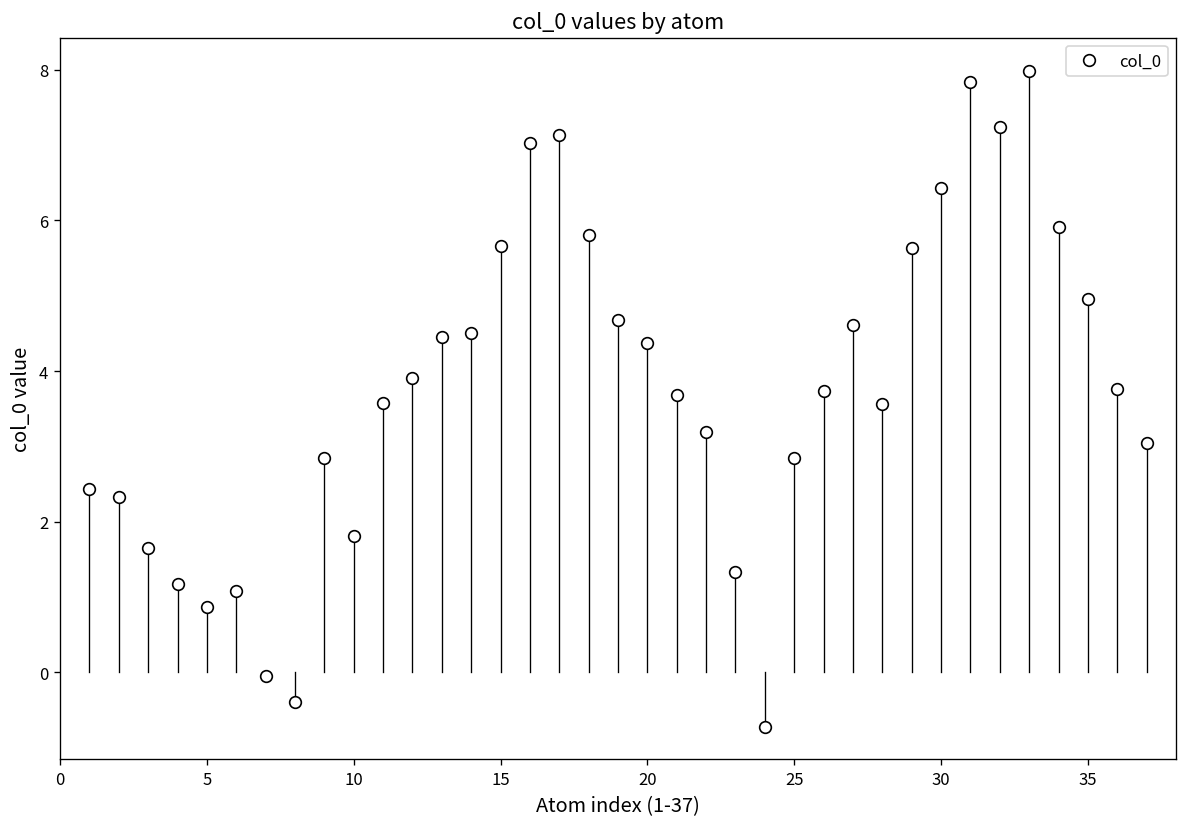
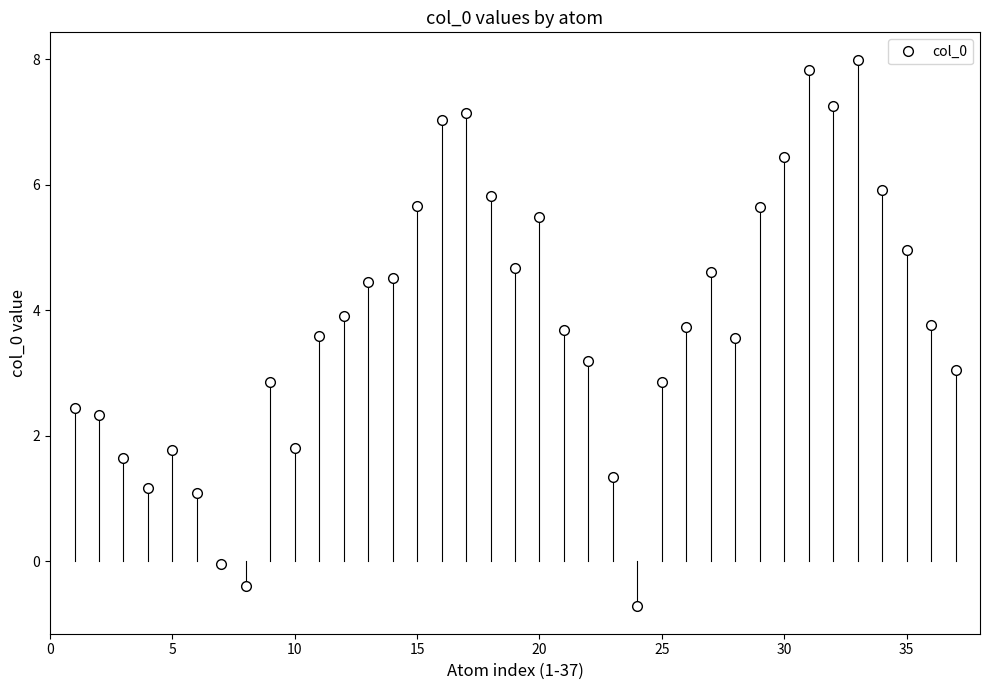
  {
    "col_0": {
-     "5": 0.9,
-     "20": 4.4
+     "5": 1.8,
+     "20": 5.5
    }
  }
